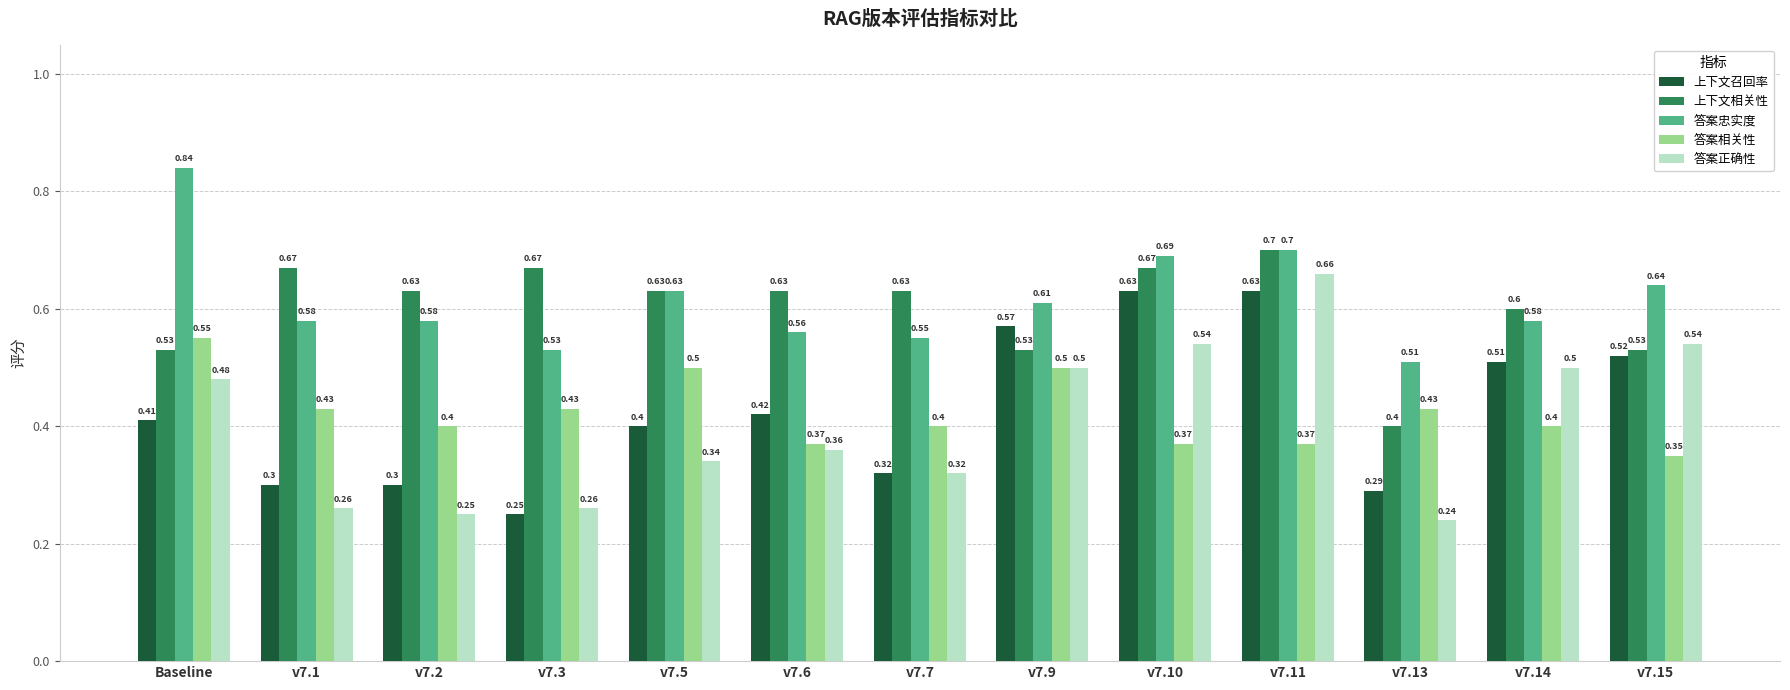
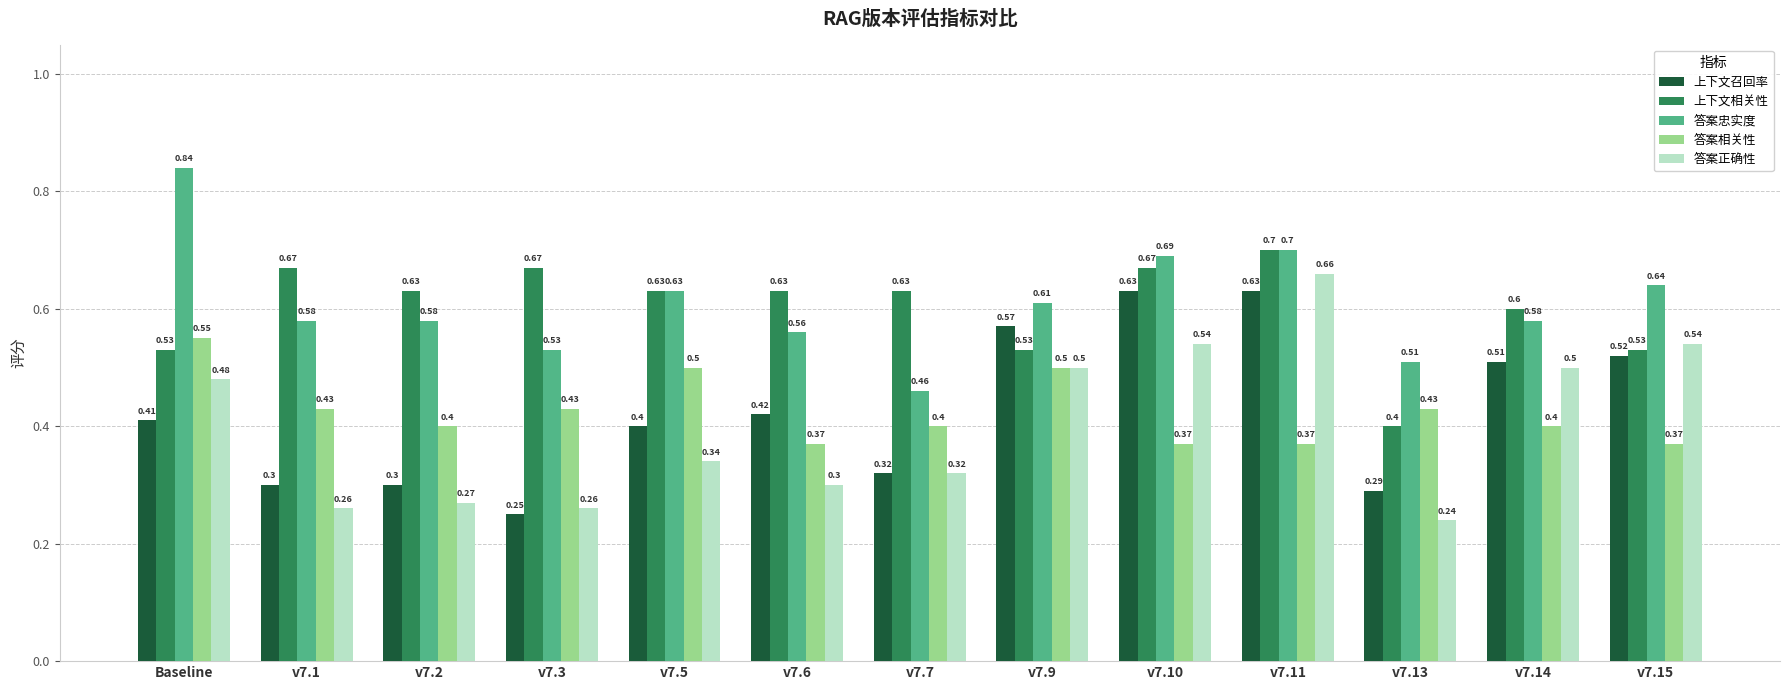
  {
    "答案忠实度": {
      "Baseline": 0.84,
      "v7.1": 0.58,
      "v7.2": 0.58,
      "v7.3": 0.53,
      "v7.5": 0.63,
      "v7.6": 0.56,
-     "v7.7": 0.55,
+     "v7.7": 0.46,
      "v7.9": 0.61,
      "v7.10": 0.69,
      "v7.11": 0.7,
      "v7.13": 0.51,
      "v7.14": 0.58,
      "v7.15": 0.64
    },
    "答案相关性": {
      "Baseline": 0.55,
      "v7.1": 0.43,
      "v7.2": 0.4,
      "v7.3": 0.43,
      "v7.5": 0.5,
      "v7.6": 0.37,
      "v7.7": 0.4,
      "v7.9": 0.5,
      "v7.10": 0.37,
      "v7.11": 0.37,
      "v7.13": 0.43,
      "v7.14": 0.4,
-     "v7.15": 0.35
+     "v7.15": 0.37
    },
    "答案正确性": {
      "Baseline": 0.48,
      "v7.1": 0.26,
-     "v7.2": 0.25,
+     "v7.2": 0.27,
      "v7.3": 0.26,
      "v7.5": 0.34,
-     "v7.6": 0.36,
+     "v7.6": 0.3,
      "v7.7": 0.32,
      "v7.9": 0.5,
      "v7.10": 0.54,
      "v7.11": 0.66,
      "v7.13": 0.24,
      "v7.14": 0.5,
      "v7.15": 0.54
    }
  }
